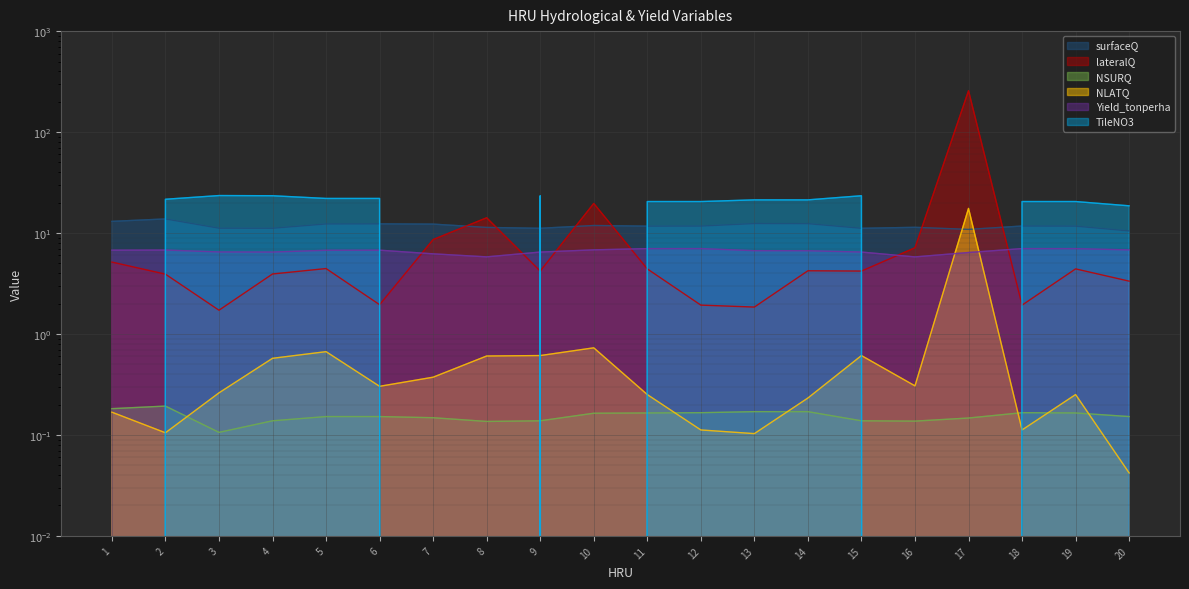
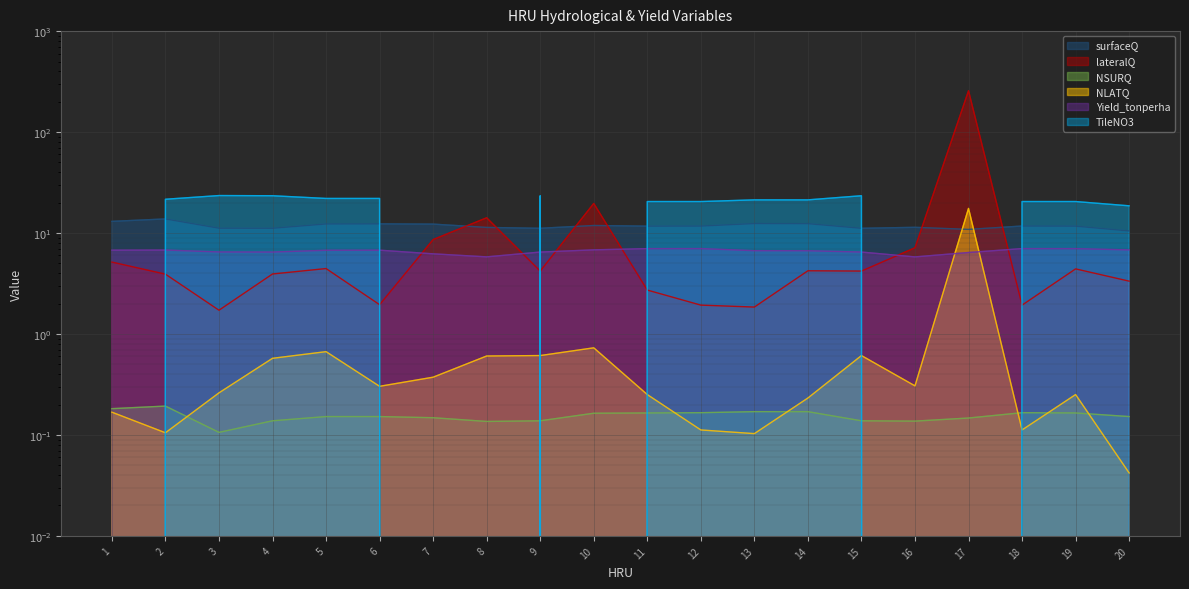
  {
    "surfaceQ": {
      "1": 13,
      "2": 14,
      "3": 11,
      "4": 11,
      "5": 12,
      "6": 12,
      "7": 12,
      "8": 11,
      "9": 11,
      "10": 12,
      "11": 12,
      "12": 12,
      "13": 12,
      "14": 12,
      "15": 11,
      "16": 11,
      "17": 11,
      "18": 12,
      "19": 12,
      "20": 10
    },
    "lateralQ": {
      "1": 5,
      "2": 3.9,
      "3": 1.7,
      "4": 3.9,
      "5": 4,
      "6": 2.0,
      "7": 9,
      "8": 14,
      "9": 4.2,
      "10": 20,
-     "11": 4,
+     "11": 2.7,
      "12": 1.9,
      "13": 1.8,
      "14": 4.2,
      "15": 4.2,
      "16": 7,
      "17": 260,
      "18": 1.9,
      "19": 4,
      "20": 3.3
    },
    "NSURQ": {
      "1": 0.18,
      "2": 0.2,
      "3": 0.1,
      "4": 0.14,
      "5": 0.15,
      "6": 0.15,
      "7": 0.15,
      "8": 0.14,
      "9": 0.14,
      "10": 0.16,
      "11": 0.17,
      "12": 0.17,
      "13": 0.17,
      "14": 0.17,
      "15": 0.14,
      "16": 0.14,
      "17": 0.15,
      "18": 0.17,
      "19": 0.17,
      "20": 0.15
    },
    "NLATQ": {
      "1": 0.17,
      "2": 0.1,
      "3": 0.26,
      "4": 0.6,
      "5": 0.7,
      "6": 0.3,
      "7": 0.37,
      "8": 0.6,
      "9": 0.6,
      "10": 0.7,
      "11": 0.25,
      "12": 0.11,
      "13": 0.1,
      "14": 0.23,
      "15": 0.6,
      "16": 0.3,
      "17": 18,
      "18": 0.11,
      "19": 0.25,
      "20": 0.042
    },
    "Yield_tonperha": {
      "1": 7,
      "2": 7,
      "3": 6,
      "4": 6,
      "5": 7,
      "6": 7,
      "7": 6,
      "8": 6,
      "9": 6,
      "10": 7,
      "11": 7,
      "12": 7,
      "13": 7,
      "14": 7,
      "15": 6,
      "16": 6,
      "17": 6,
      "18": 7,
      "19": 7,
      "20": 7
    },
    "TileNO3": {
      "2": 22,
      "3": 24,
      "4": 23,
      "5": 22,
      "6": 22,
      "9": 23,
      "11": 21,
      "12": 21,
      "13": 21,
      "14": 21,
      "15": 23,
      "18": 21,
      "19": 21,
      "20": 19
    }
  }
